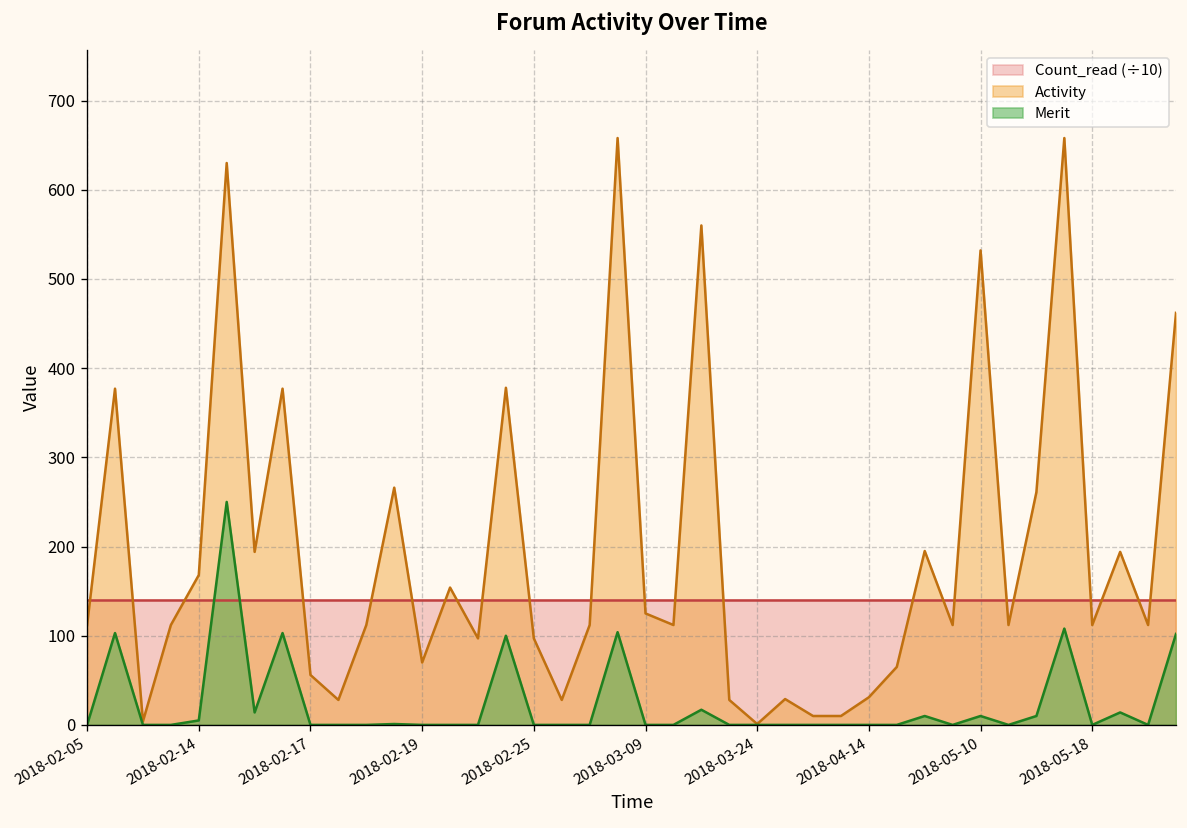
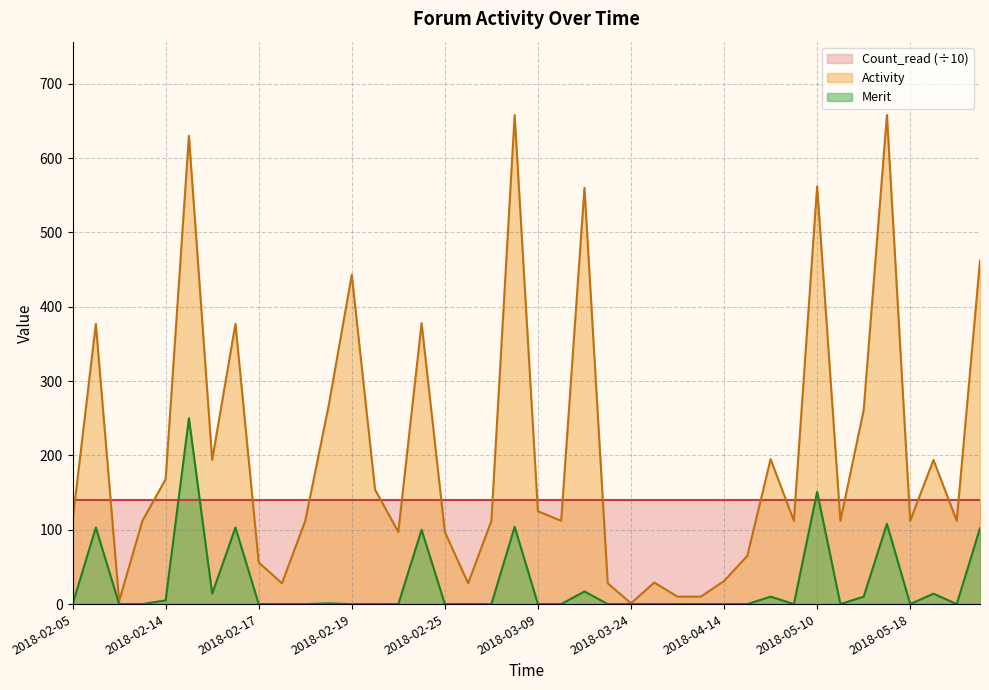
  {
    "Count_read (÷10)": {
      "2018-02-19": 140,
      "2018-02-25": 140,
      "2018-03-09": 140,
      "2018-03-24": 140,
      "2018-04-14": 140,
      "2018-05-10": 140
    },
    "Activity": {
-     "2018-02-19": 70,
+     "2018-02-19": 440,
      "2018-02-25": 100,
      "2018-03-09": 130,
      "2018-04-14": 30,
-     "2018-05-10": 530
+     "2018-05-10": 560
    },
    "Merit": {
      "2018-02-19": 0,
      "2018-02-25": 0,
      "2018-03-09": 0,
      "2018-04-14": 0,
-     "2018-05-10": 10
+     "2018-05-10": 150
    }
  }
